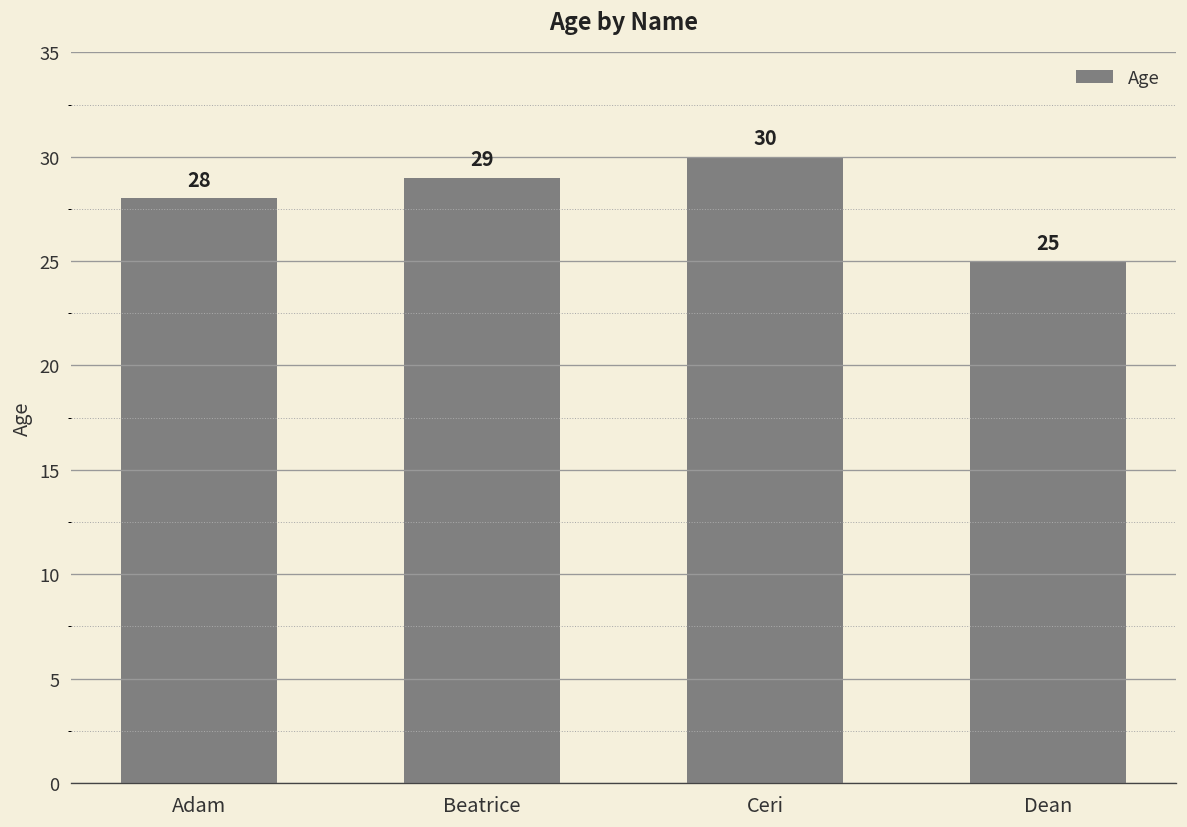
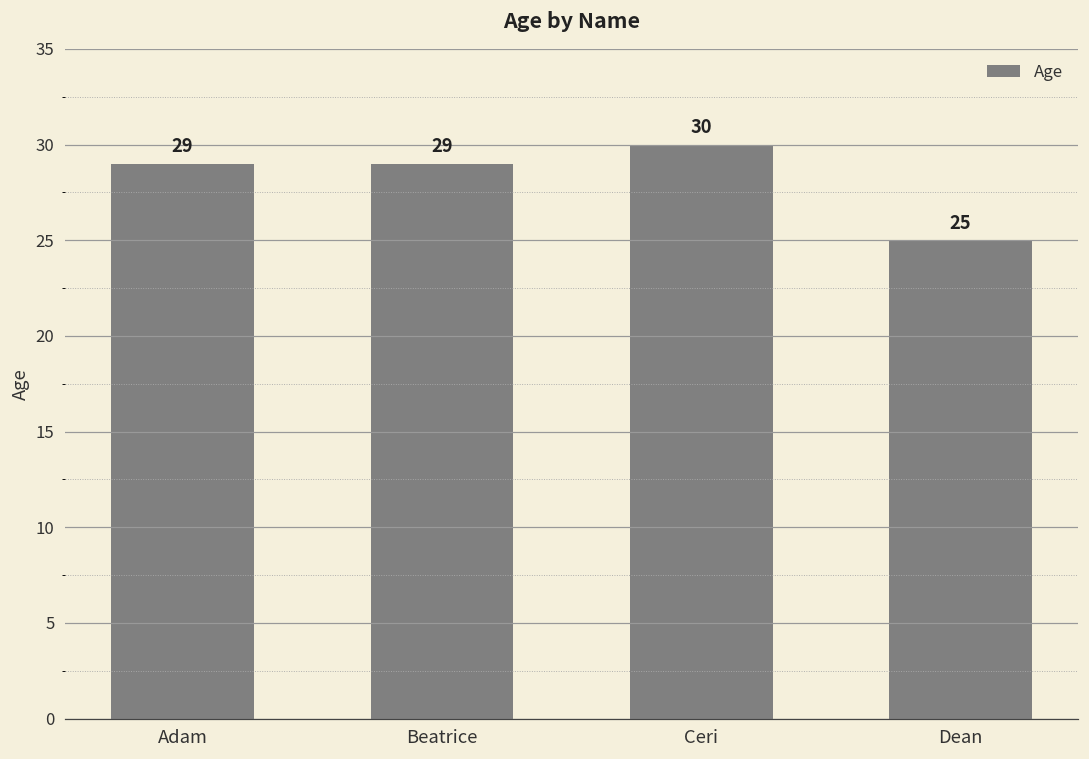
  {
-   "Adam": 28,
+   "Adam": 29,
    "Beatrice": 29,
    "Ceri": 30,
    "Dean": 25
  }
